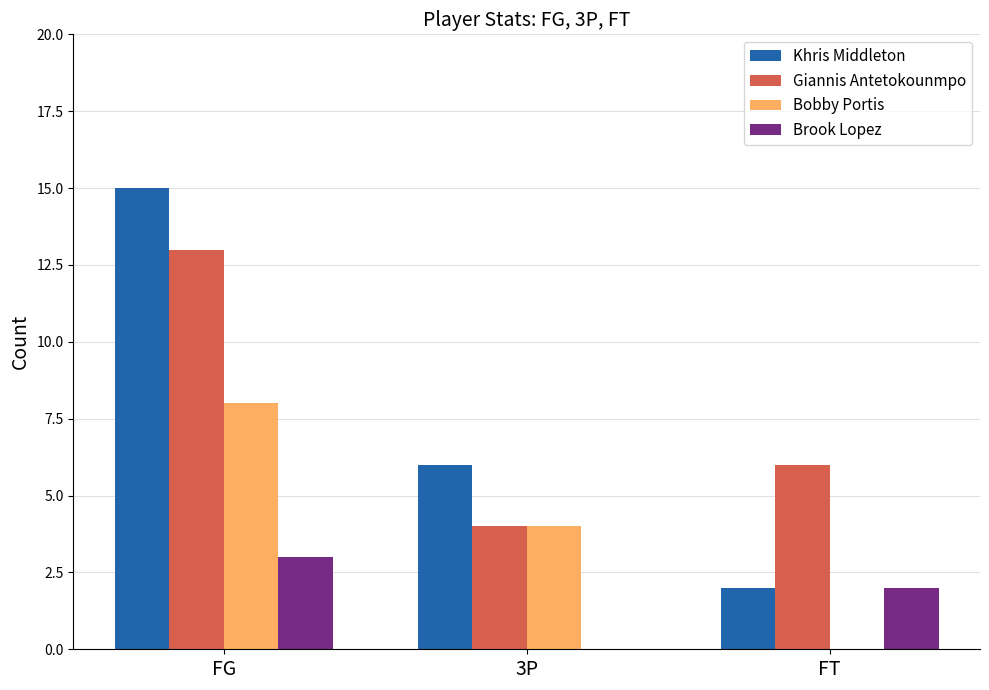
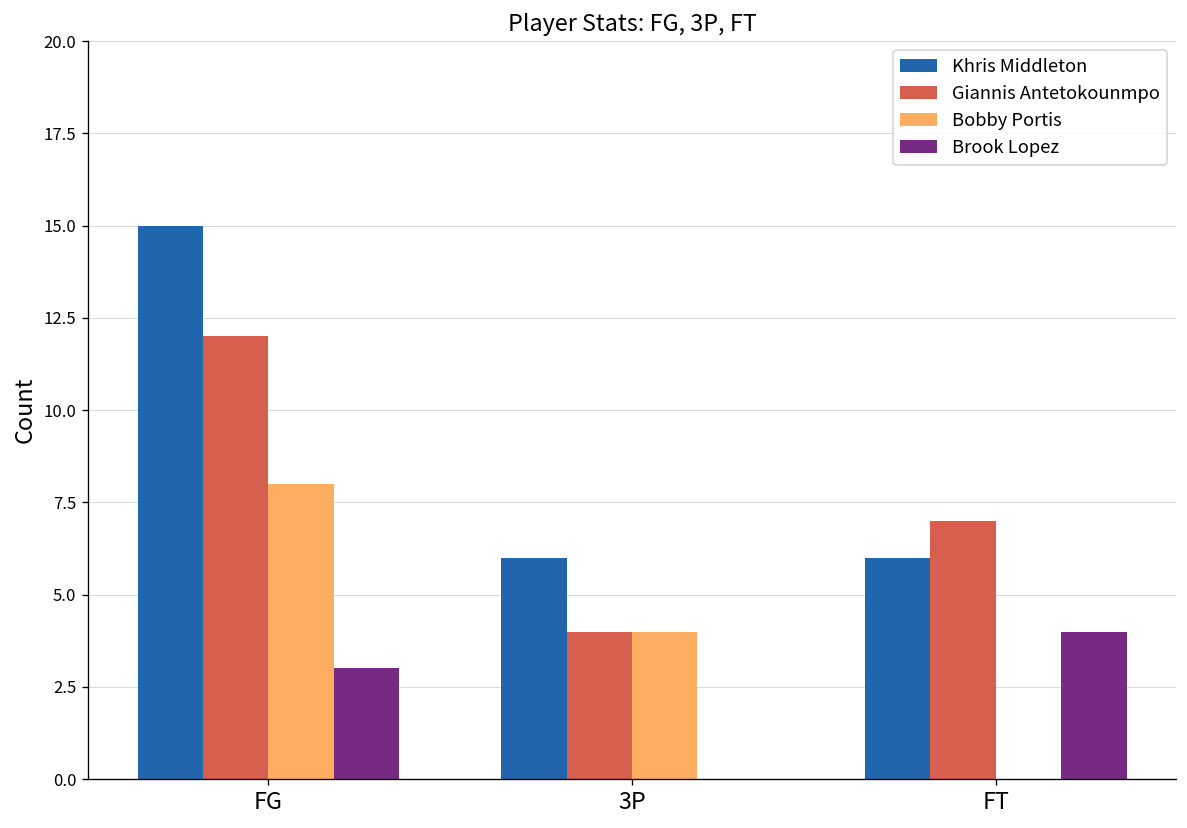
  {
    "Khris Middleton": {
      "FG": 15,
      "3P": 6,
-     "FT": 2
+     "FT": 6
    },
    "Giannis Antetokounmpo": {
-     "FG": 13,
+     "FG": 12,
      "3P": 4,
-     "FT": 6
+     "FT": 7
    },
    "Bobby Portis": {
      "FG": 8,
      "3P": 4,
      "FT": 0
    },
    "Brook Lopez": {
      "FG": 3,
      "3P": 0,
-     "FT": 2
+     "FT": 4
    }
  }
